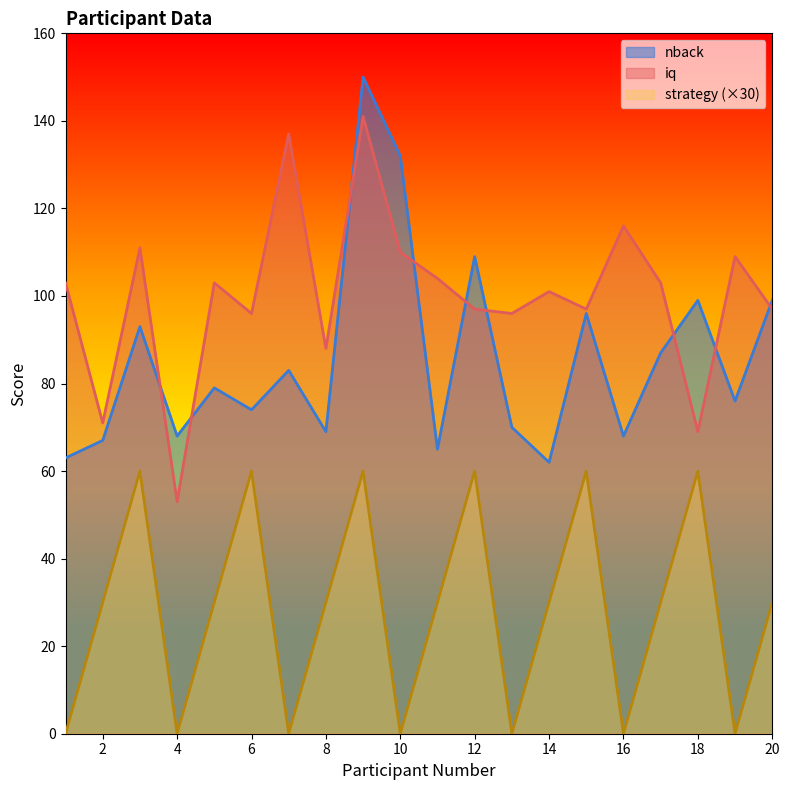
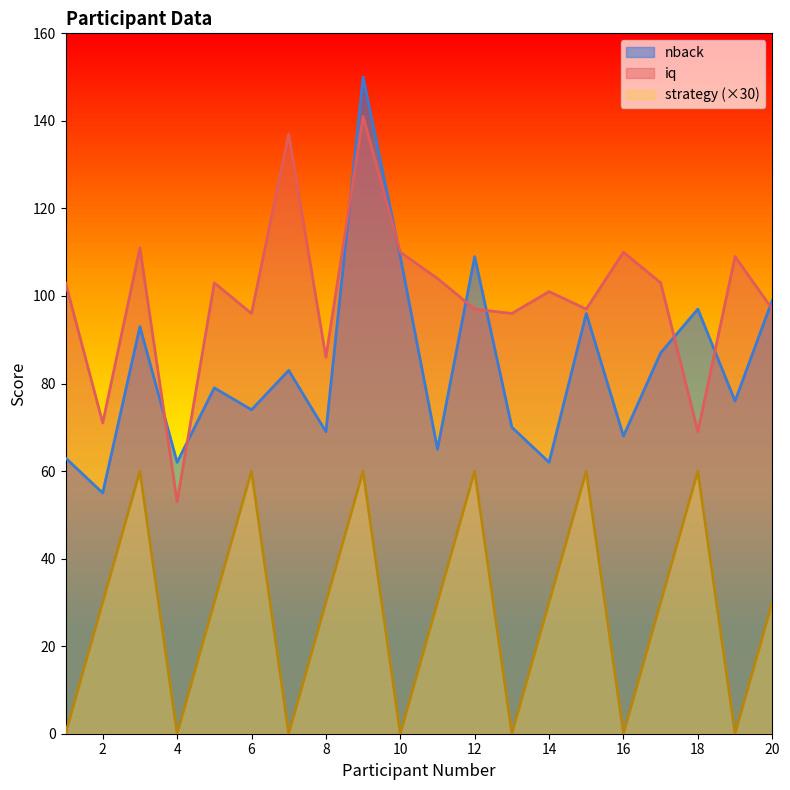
  {
    "nback": {
-     "2": 67,
-     "4": 68,
+     "2": 55,
+     "4": 62,
      "6": 74,
      "8": 69,
-     "10": 132,
+     "10": 109,
      "12": 109,
      "14": 62,
      "16": 68,
-     "18": 99,
+     "18": 97,
      "20": 99
    },
    "iq": {
      "2": 71,
      "4": 53,
      "6": 96,
-     "8": 88,
+     "8": 86,
      "10": 110,
      "12": 97,
      "14": 101,
-     "16": 116,
+     "16": 110,
      "18": 69,
      "20": 97
    },
    "strategy (×30)": {
      "2": 30,
      "4": 0,
      "6": 60,
      "8": 30,
      "10": 0,
      "12": 60,
      "14": 30,
      "16": 0,
      "18": 60,
      "20": 30
    }
  }
